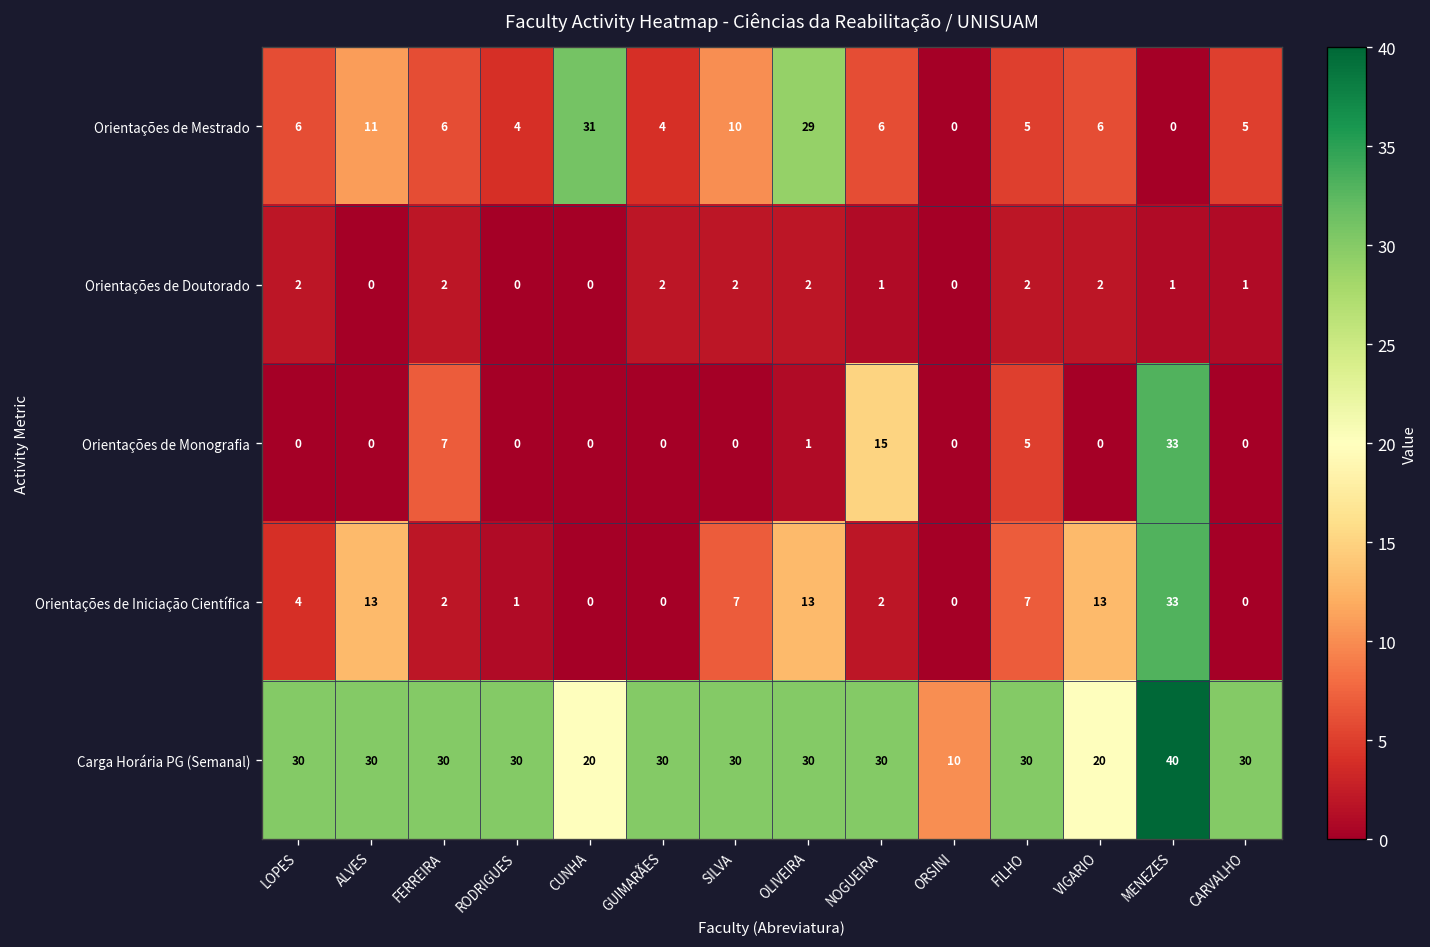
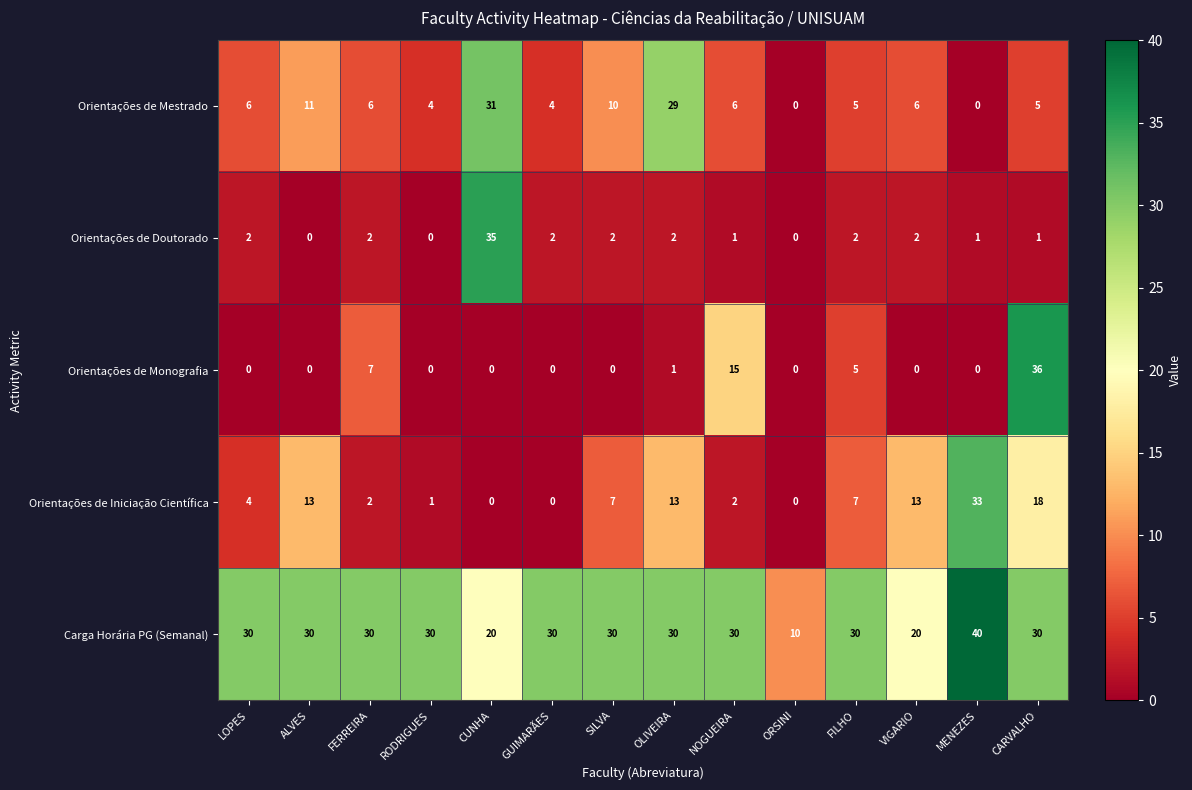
  {
    "Orientações de Mestrado": {
      "LOPES": 6,
      "ALVES": 11,
      "FERREIRA": 6,
      "RODRIGUES": 4,
      "CUNHA": 31,
      "GUIMARÃES": 4,
      "SILVA": 10,
      "OLIVEIRA": 29,
      "NOGUEIRA": 6,
      "ORSINI": 0,
      "FILHO": 5,
      "VIGARIO": 6,
      "MENEZES": 0,
      "CARVALHO": 5
    },
    "Orientações de Doutorado": {
      "LOPES": 2,
      "ALVES": 0,
      "FERREIRA": 2,
      "RODRIGUES": 0,
-     "CUNHA": 0,
+     "CUNHA": 35,
      "GUIMARÃES": 2,
      "SILVA": 2,
      "OLIVEIRA": 2,
      "NOGUEIRA": 1,
      "ORSINI": 0,
      "FILHO": 2,
      "VIGARIO": 2,
      "MENEZES": 1,
      "CARVALHO": 1
    },
    "Orientações de Monografia": {
      "LOPES": 0,
      "ALVES": 0,
      "FERREIRA": 7,
      "RODRIGUES": 0,
      "CUNHA": 0,
      "GUIMARÃES": 0,
      "SILVA": 0,
      "OLIVEIRA": 1,
      "NOGUEIRA": 15,
      "ORSINI": 0,
      "FILHO": 5,
      "VIGARIO": 0,
-     "MENEZES": 33,
-     "CARVALHO": 0
+     "MENEZES": 0,
+     "CARVALHO": 36
    },
    "Orientações de Iniciação Científica": {
      "LOPES": 4,
      "ALVES": 13,
      "FERREIRA": 2,
      "RODRIGUES": 1,
      "CUNHA": 0,
      "GUIMARÃES": 0,
      "SILVA": 7,
      "OLIVEIRA": 13,
      "NOGUEIRA": 2,
      "ORSINI": 0,
      "FILHO": 7,
      "VIGARIO": 13,
      "MENEZES": 33,
-     "CARVALHO": 0
+     "CARVALHO": 18
    },
    "Carga Horária PG (Semanal)": {
      "LOPES": 30,
      "ALVES": 30,
      "FERREIRA": 30,
      "RODRIGUES": 30,
      "CUNHA": 20,
      "GUIMARÃES": 30,
      "SILVA": 30,
      "OLIVEIRA": 30,
      "NOGUEIRA": 30,
      "ORSINI": 10,
      "FILHO": 30,
      "VIGARIO": 20,
      "MENEZES": 40,
      "CARVALHO": 30
    }
  }
